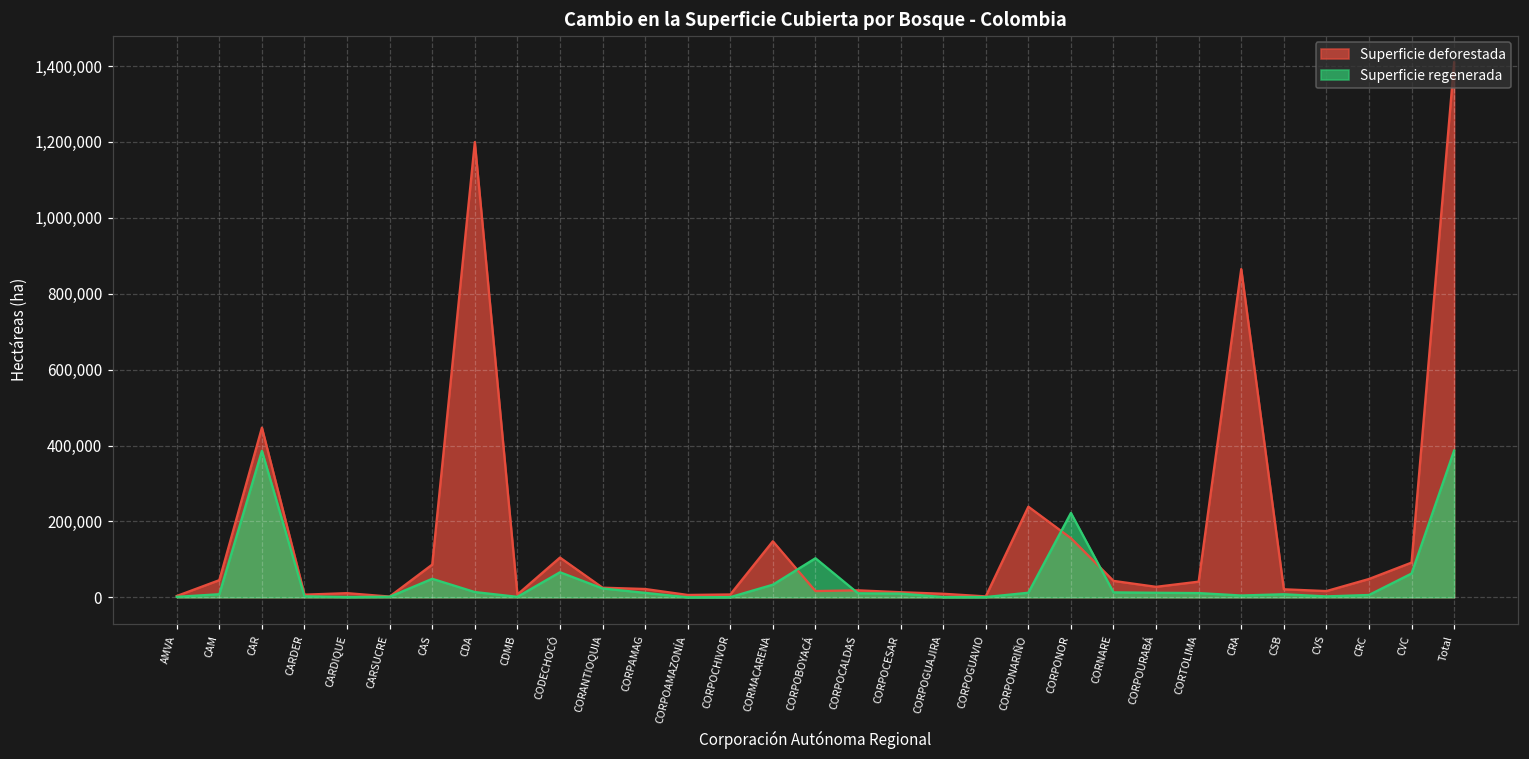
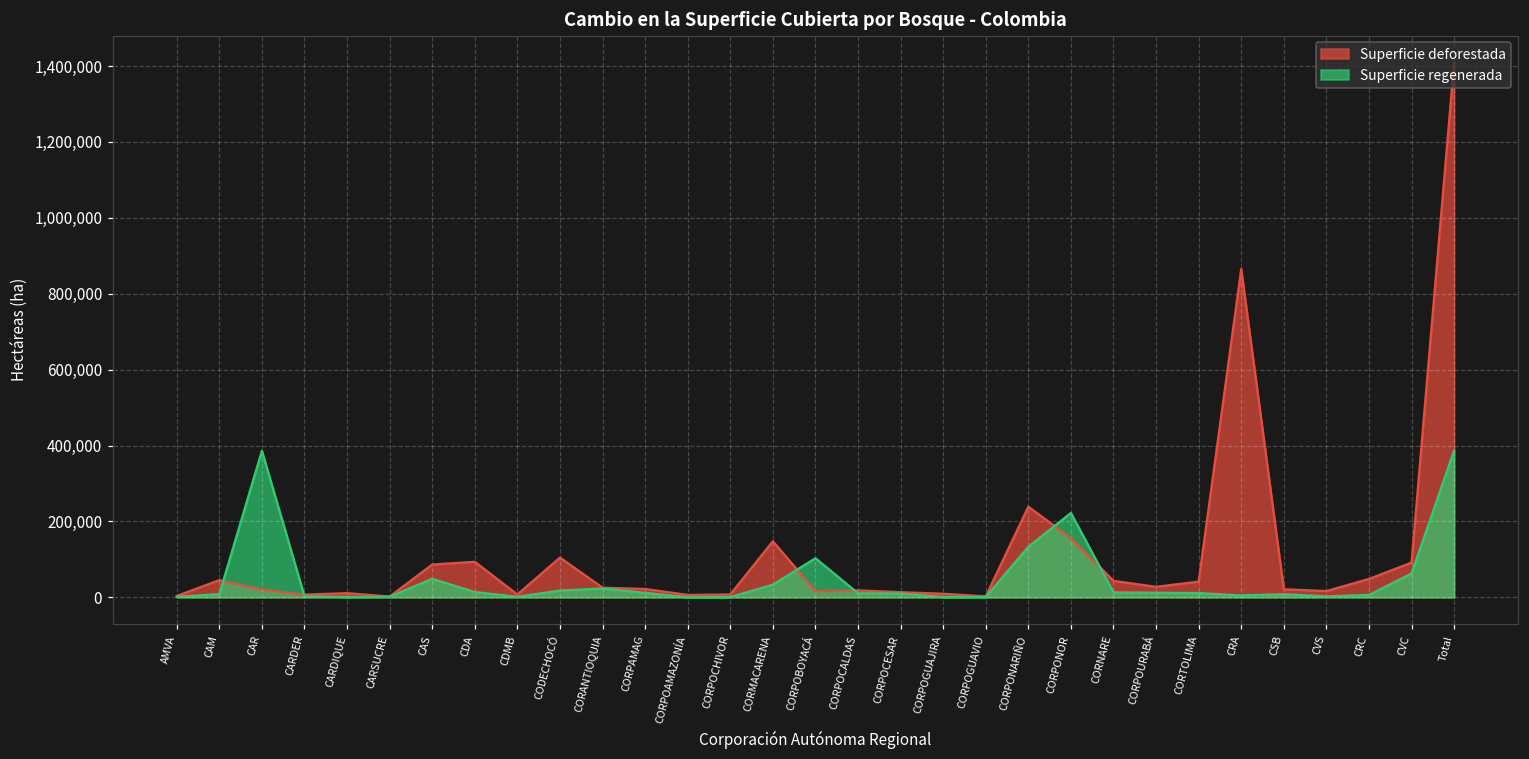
  {
    "Superficie deforestada": {
      "CAM": "50,000",
-     "CAR": "450,000",
+     "CAR": "20,000",
      "CARDIQUE": "10,000",
      "CAS": "90,000",
-     "CDA": "1,200,000",
+     "CDA": "90,000",
      "CODECHOCÓ": "100,000",
      "CORPAMAG": "20,000",
      "CORMACARENA": "150,000",
      "CORPOBOYACÁ": "20,000",
      "CORPOCALDAS": "20,000",
      "CORPOGUAJIRA": "10,000",
      "CORPONARIÑO": "240,000",
      "CORPONOR": "160,000",
      "CORNARE": "40,000",
      "CORPOURABÁ": "30,000",
      "CORTOLIMA": "40,000",
      "CRA": "870,000",
      "CSB": "20,000",
      "CVS": "20,000",
      "CRC": "50,000",
      "CVC": "90,000"
    },
    "Superficie regenerada": {
      "CAM": "10,000",
      "CAR": "390,000",
      "CARDIQUE": "0",
      "CAS": "50,000",
      "CDA": "10,000",
-     "CODECHOCÓ": "70,000",
+     "CODECHOCÓ": "20,000",
      "CORPAMAG": "10,000",
      "CORMACARENA": "30,000",
      "CORPOBOYACÁ": "100,000",
      "CORPOCALDAS": "10,000",
      "CORPOGUAJIRA": "0",
-     "CORPONARIÑO": "10,000",
+     "CORPONARIÑO": "130,000",
      "CORPONOR": "220,000",
      "CORNARE": "10,000",
      "CORPOURABÁ": "10,000",
      "CORTOLIMA": "10,000",
      "CRA": "0",
      "CSB": "10,000",
      "CVS": "0",
      "CRC": "10,000",
      "CVC": "60,000",
      "Total": "390,000"
    }
  }
